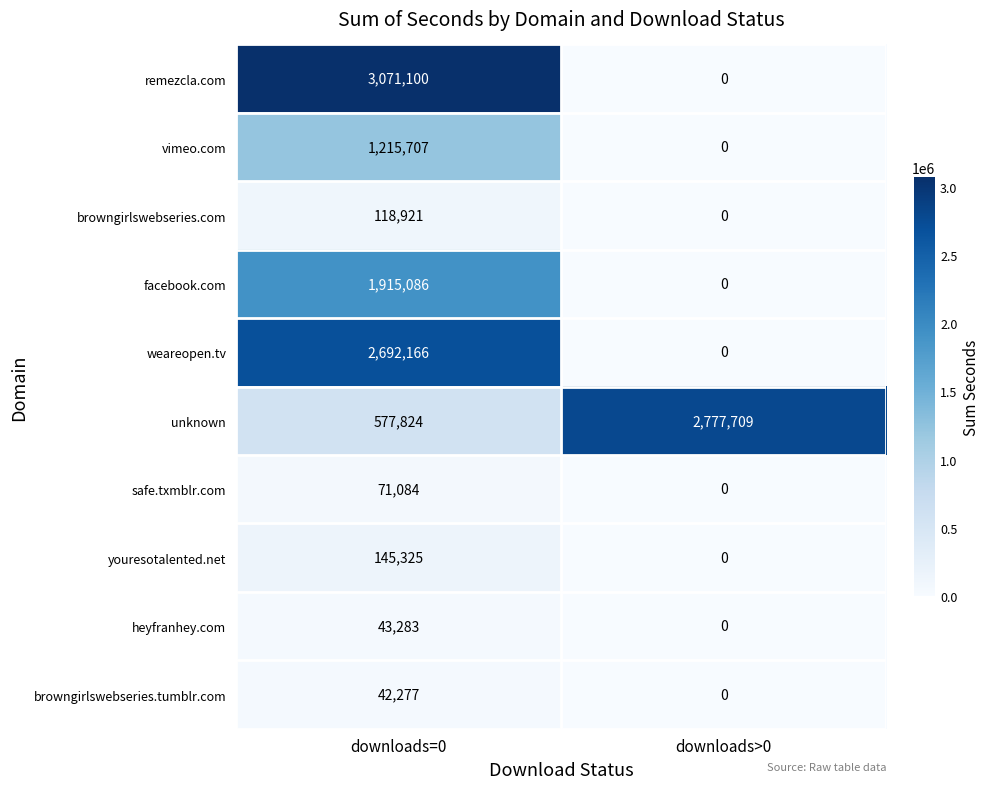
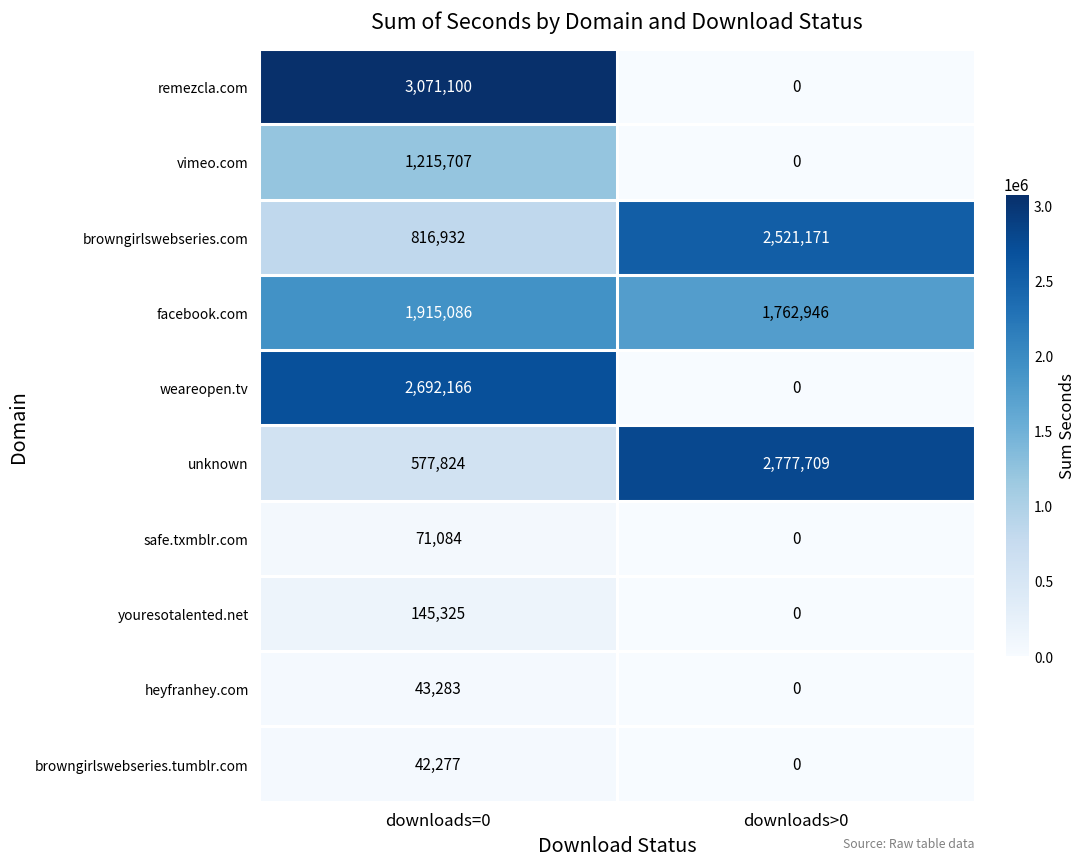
  {
    "remezcla.com": {
      "downloads=0": "3,071,100",
      "downloads>0": "0"
    },
    "vimeo.com": {
      "downloads=0": "1,215,707",
      "downloads>0": "0"
    },
    "browngirlswebseries.com": {
-     "downloads=0": "118,921",
-     "downloads>0": "0"
+     "downloads=0": "816,932",
+     "downloads>0": "2,521,171"
    },
    "facebook.com": {
      "downloads=0": "1,915,086",
-     "downloads>0": "0"
+     "downloads>0": "1,762,946"
    },
    "weareopen.tv": {
      "downloads=0": "2,692,166",
      "downloads>0": "0"
    },
    "unknown": {
      "downloads=0": "577,824",
      "downloads>0": "2,777,709"
    },
    "safe.txmblr.com": {
      "downloads=0": "71,084",
      "downloads>0": "0"
    },
    "youresotalented.net": {
      "downloads=0": "145,325",
      "downloads>0": "0"
    },
    "heyfranhey.com": {
      "downloads=0": "43,283",
      "downloads>0": "0"
    },
    "browngirlswebseries.tumblr.com": {
      "downloads=0": "42,277",
      "downloads>0": "0"
    }
  }
